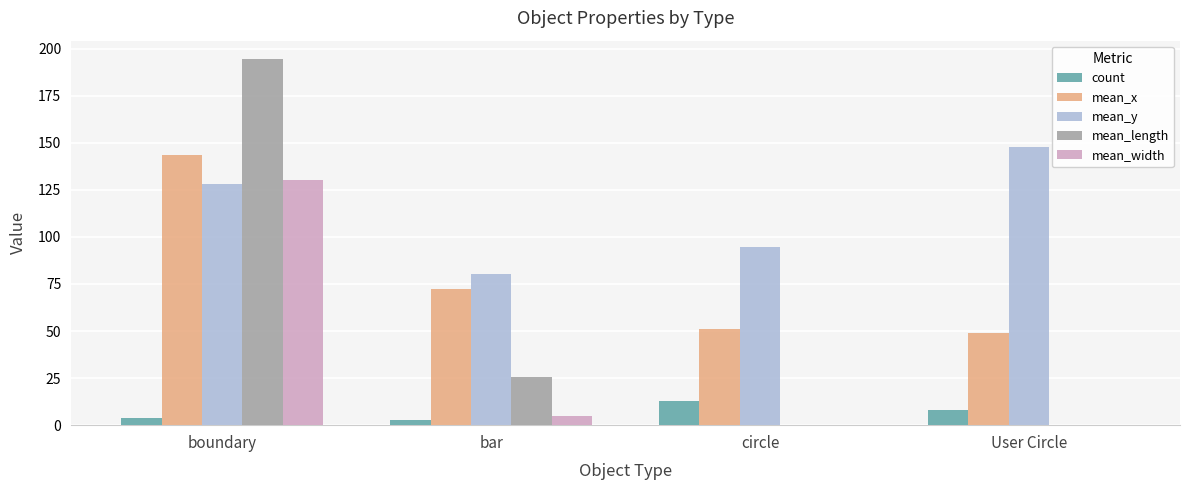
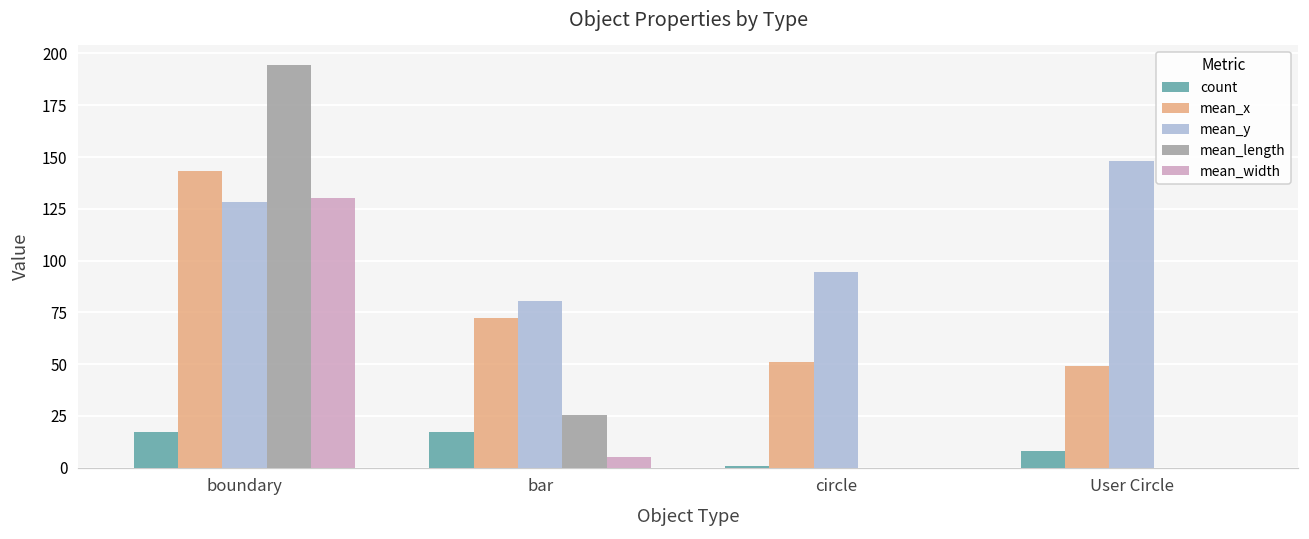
  {
    "count": {
-     "boundary": 4,
-     "bar": 3,
-     "circle": 13,
+     "boundary": 17,
+     "bar": 17,
+     "circle": 1,
      "User Circle": 8
    },
    "mean_x": {
      "boundary": 143,
      "bar": 72,
      "circle": 51,
      "User Circle": 49
    }
  }
